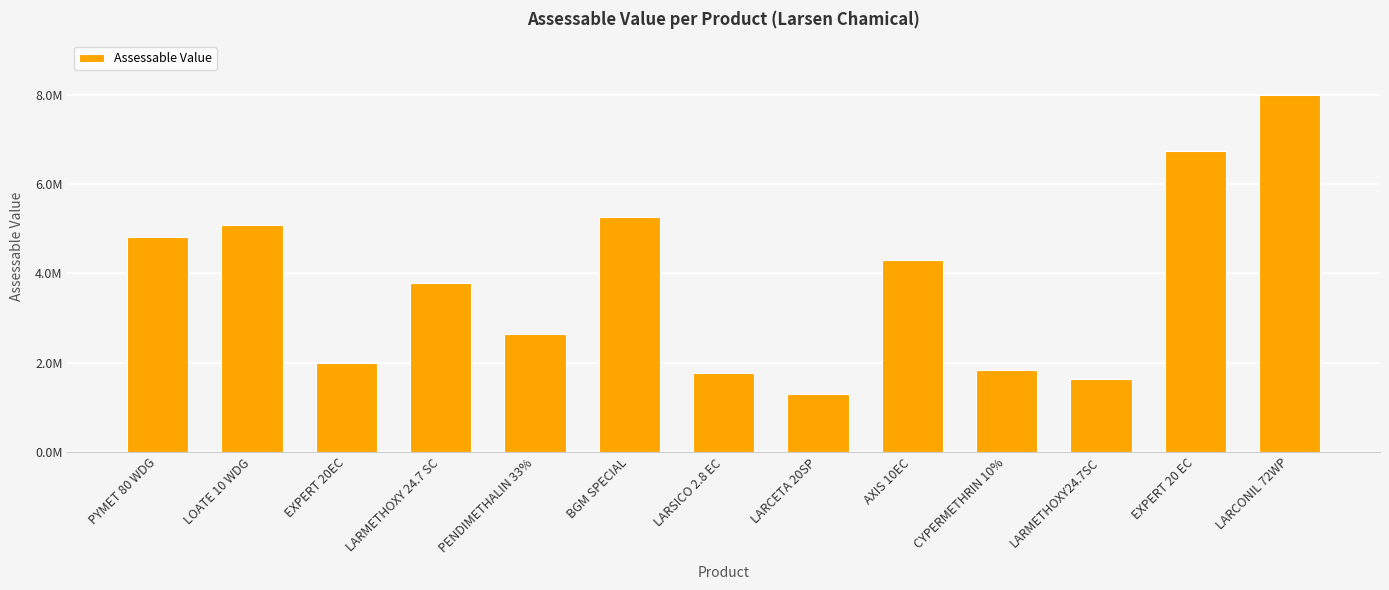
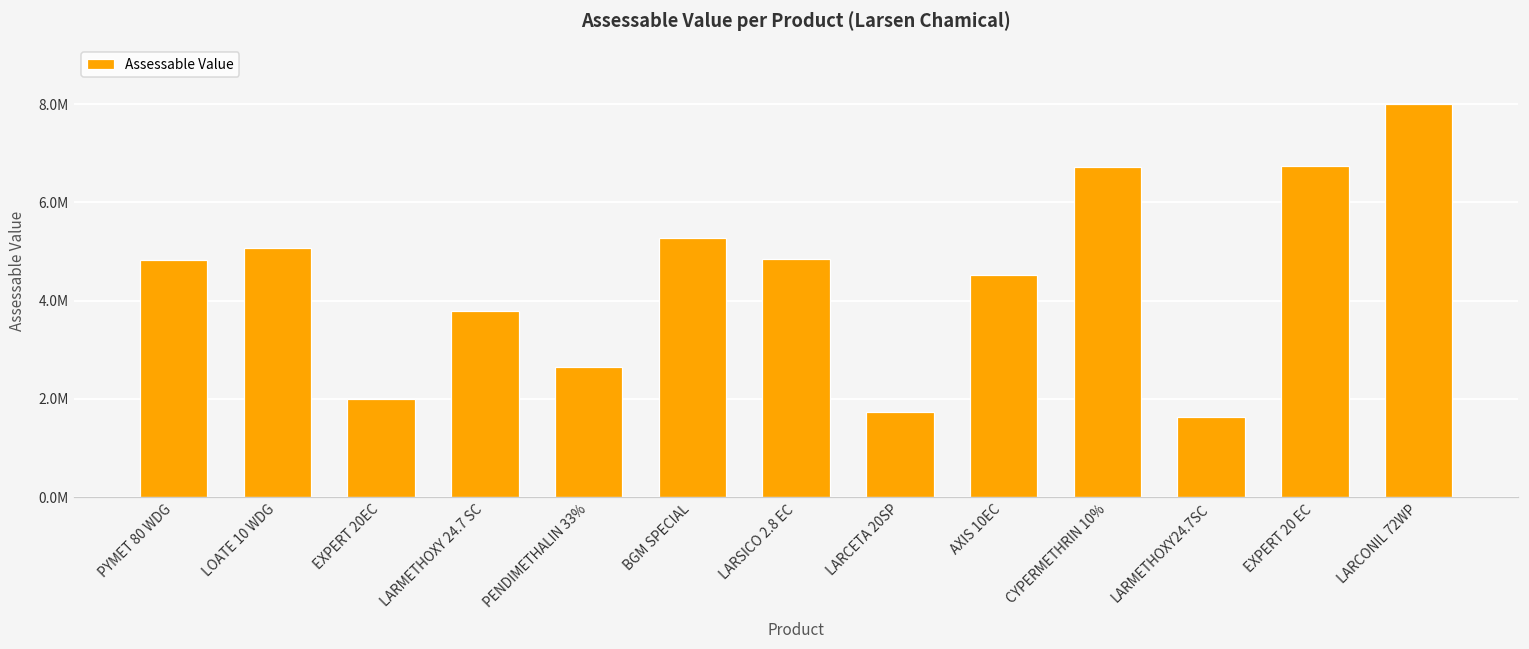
  {
    "PYMET 80 WDG": 4800000,
    "LOATE 10 WDG": 5100000,
    "EXPERT 20EC": 2000000,
    "LARMETHOXY 24.7 SC": 3800000,
    "PENDIMETHALIN 33%": 2600000,
    "BGM SPECIAL": 5300000,
-   "LARSICO 2.8 EC": 1800000,
-   "LARCETA 20SP": 1300000,
-   "AXIS 10EC": 4300000,
-   "CYPERMETHRIN 10%": 1800000,
+   "LARSICO 2.8 EC": 4900000,
+   "LARCETA 20SP": 1700000,
+   "AXIS 10EC": 4500000,
+   "CYPERMETHRIN 10%": 6700000,
    "LARMETHOXY24.7SC": 1600000,
    "EXPERT 20 EC": 6700000,
    "LARCONIL 72WP": 8000000
  }
